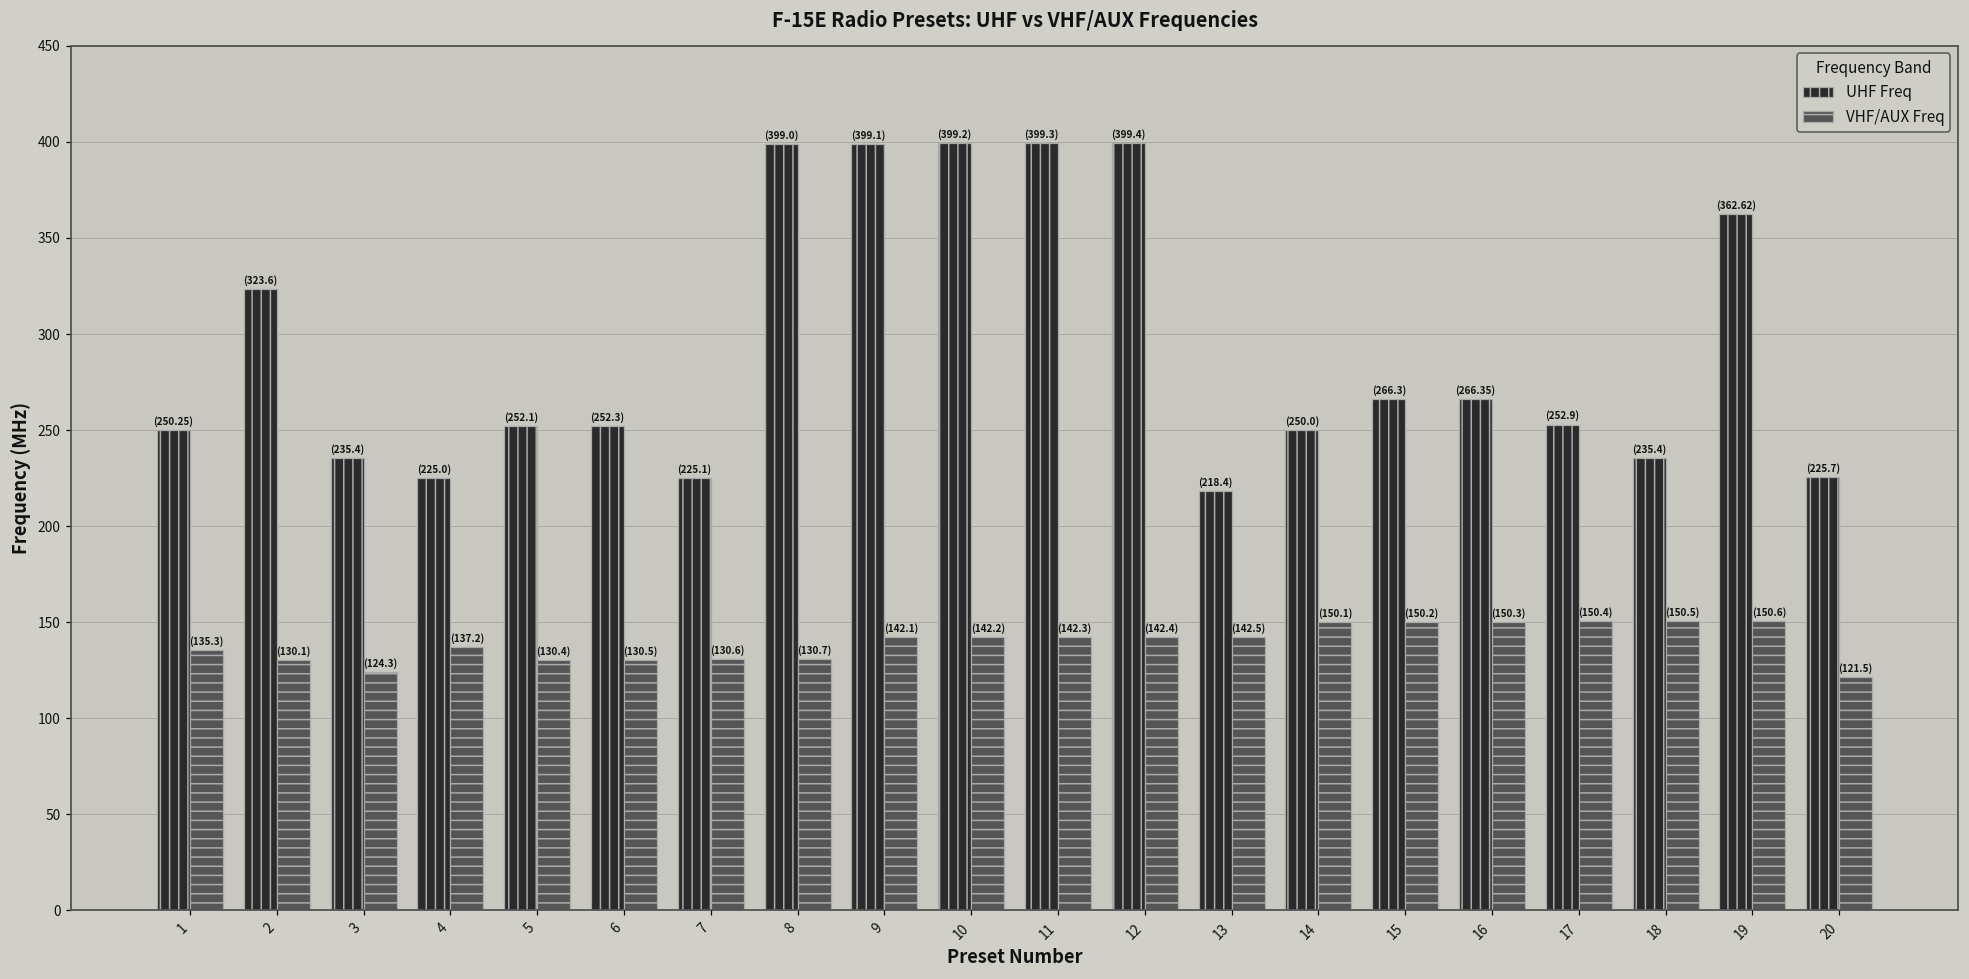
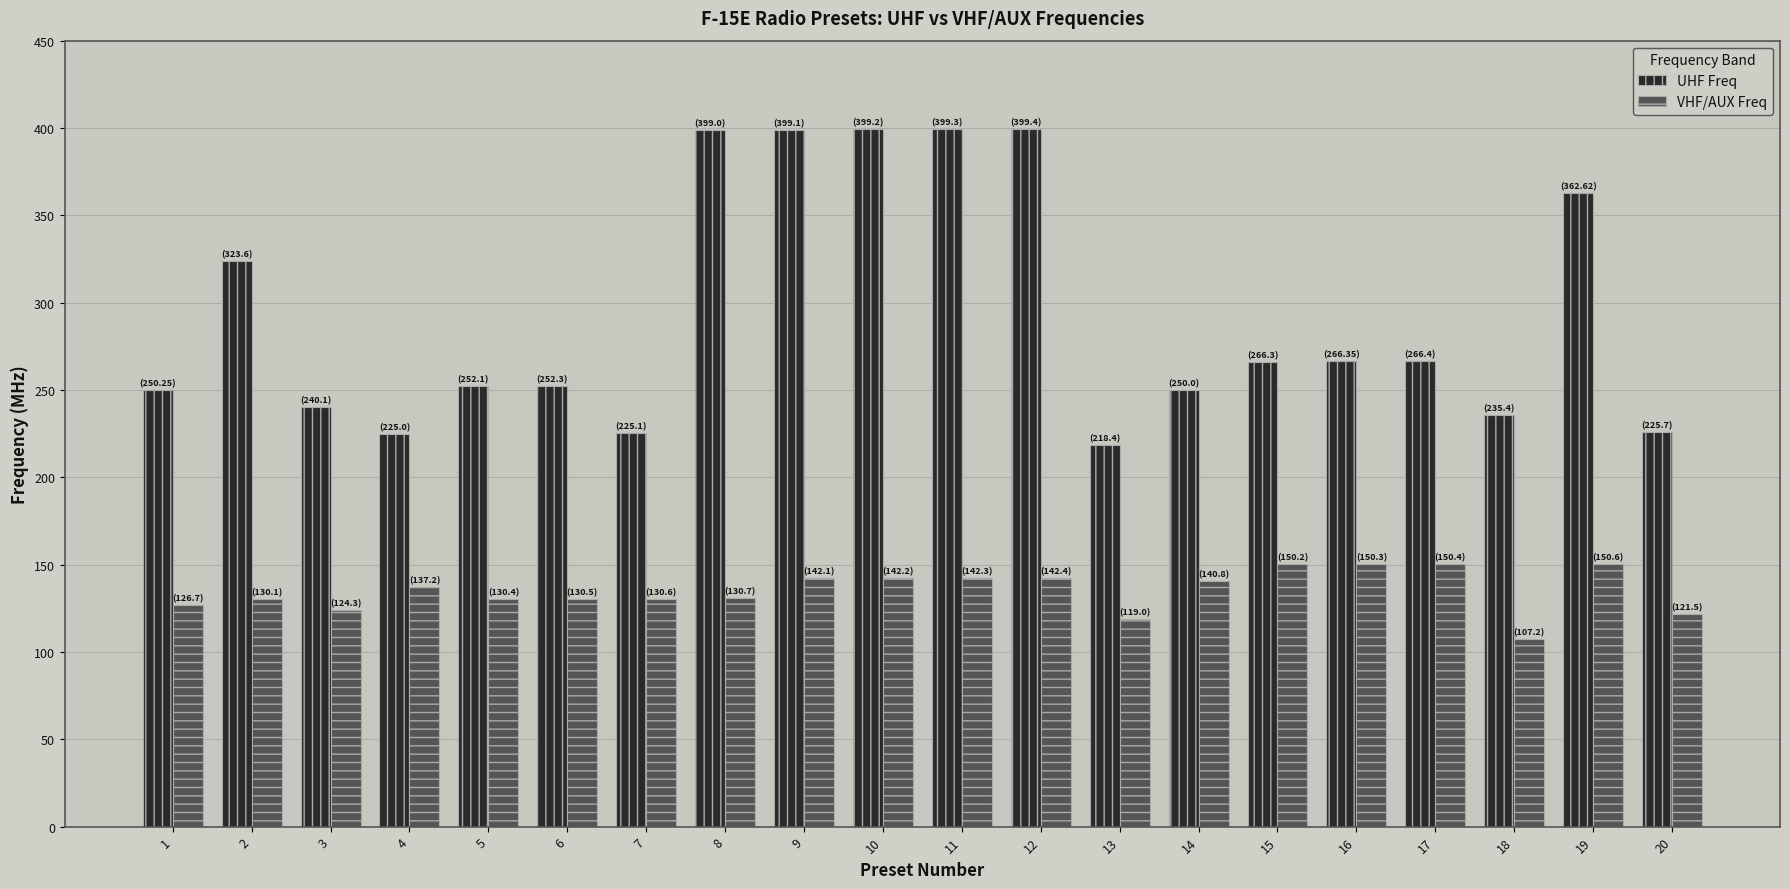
  {
    "UHF Freq": {
      "1": "(250.25)",
      "2": "(323.6)",
-     "3": "(235.4)",
+     "3": "(240.1)",
      "4": "(225.0)",
      "5": "(252.1)",
      "6": "(252.3)",
      "7": "(225.1)",
      "8": "(399.0)",
      "9": "(399.1)",
      "10": "(399.2)",
      "11": "(399.3)",
      "12": "(399.4)",
      "13": "(218.4)",
      "14": "(250.0)",
      "15": "(266.3)",
      "16": "(266.35)",
-     "17": "(252.9)",
+     "17": "(266.4)",
      "18": "(235.4)",
      "19": "(362.62)",
      "20": "(225.7)"
    },
    "VHF/AUX Freq": {
-     "1": "(135.3)",
+     "1": "(126.7)",
      "2": "(130.1)",
      "3": "(124.3)",
      "4": "(137.2)",
      "5": "(130.4)",
      "6": "(130.5)",
      "7": "(130.6)",
      "8": "(130.7)",
      "9": "(142.1)",
      "10": "(142.2)",
      "11": "(142.3)",
      "12": "(142.4)",
-     "13": "(142.5)",
-     "14": "(150.1)",
+     "13": "(119.0)",
+     "14": "(140.8)",
      "15": "(150.2)",
      "16": "(150.3)",
      "17": "(150.4)",
-     "18": "(150.5)",
+     "18": "(107.2)",
      "19": "(150.6)",
      "20": "(121.5)"
    }
  }
